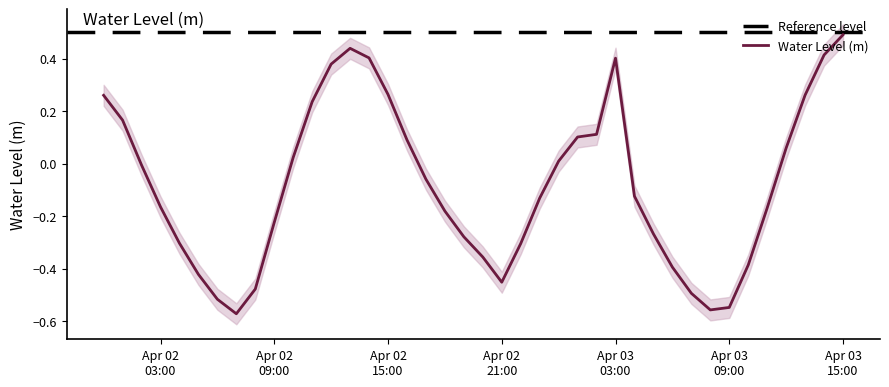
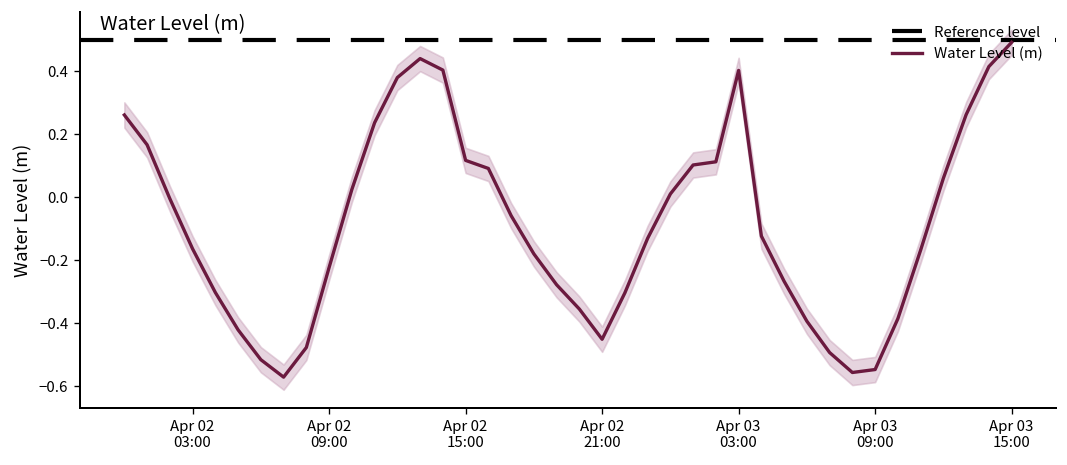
  {
    "Water Level (m)": {
      "Apr 02 03:00": -0.16,
      "Apr 02 09:00": -0.22,
-     "Apr 02 15:00": 0.26,
+     "Apr 02 15:00": 0.12,
      "Apr 02 21:00": -0.45,
      "Apr 03 03:00": 0.40,
      "Apr 03 09:00": -0.55,
      "Apr 03 15:00": 0.49
    }
  }
